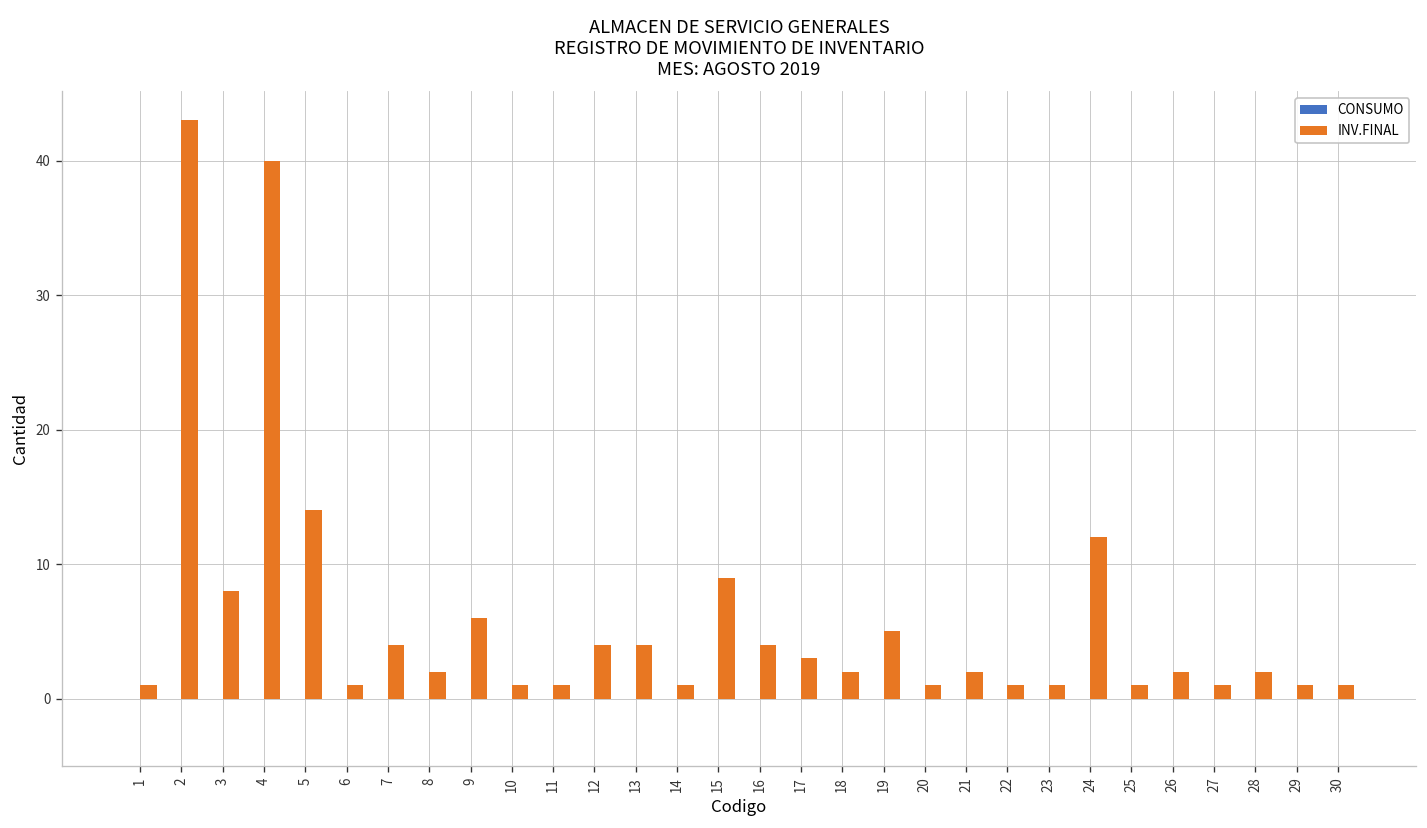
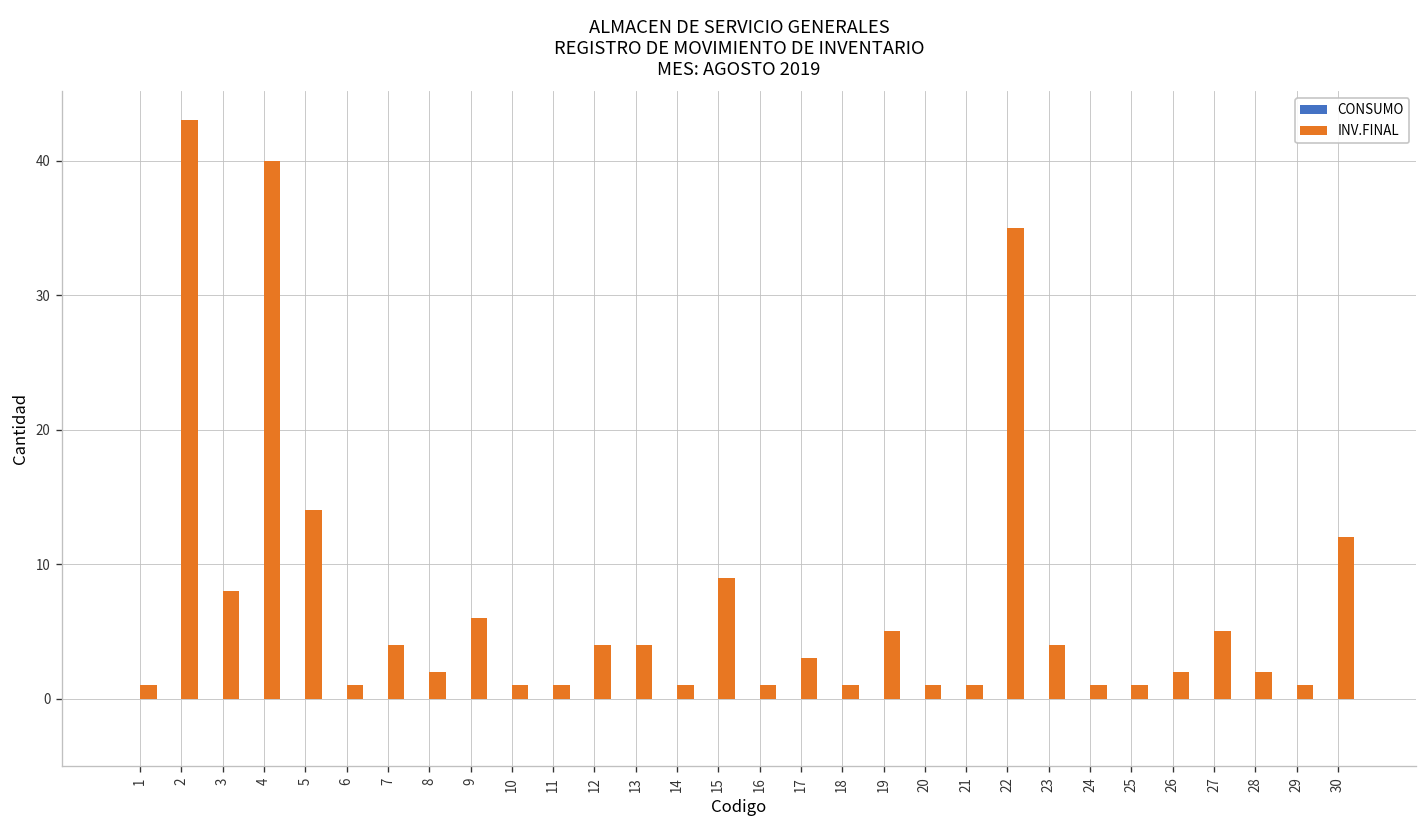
  {
    "CONSUMO": {
      "1": 0,
      "2": 0,
      "3": 0,
      "4": 0,
      "5": 0,
      "6": 0,
      "7": 0,
      "8": 0,
      "9": 0,
      "10": 0,
      "11": 0,
      "12": 0,
      "13": 0,
      "14": 0,
      "15": 0,
      "16": 0,
      "17": 0,
      "18": 0,
      "19": 0,
      "20": 0,
      "21": 0,
      "22": 0,
      "23": 0,
      "24": 0,
      "25": 0,
      "26": 0,
      "27": 0,
      "28": 0,
      "29": 0,
      "30": 0
    },
    "INV.FINAL": {
      "1": 1,
      "2": 43,
      "3": 8,
      "4": 40,
      "5": 14,
      "6": 1,
      "7": 4,
      "8": 2,
      "9": 6,
      "10": 1,
      "11": 1,
      "12": 4,
      "13": 4,
      "14": 1,
      "15": 9,
-     "16": 4,
+     "16": 1,
      "17": 3,
-     "18": 2,
+     "18": 1,
      "19": 5,
      "20": 1,
-     "21": 2,
-     "22": 1,
-     "23": 1,
-     "24": 12,
+     "21": 1,
+     "22": 35,
+     "23": 4,
+     "24": 1,
      "25": 1,
      "26": 2,
-     "27": 1,
+     "27": 5,
      "28": 2,
      "29": 1,
-     "30": 1
+     "30": 12
    }
  }
